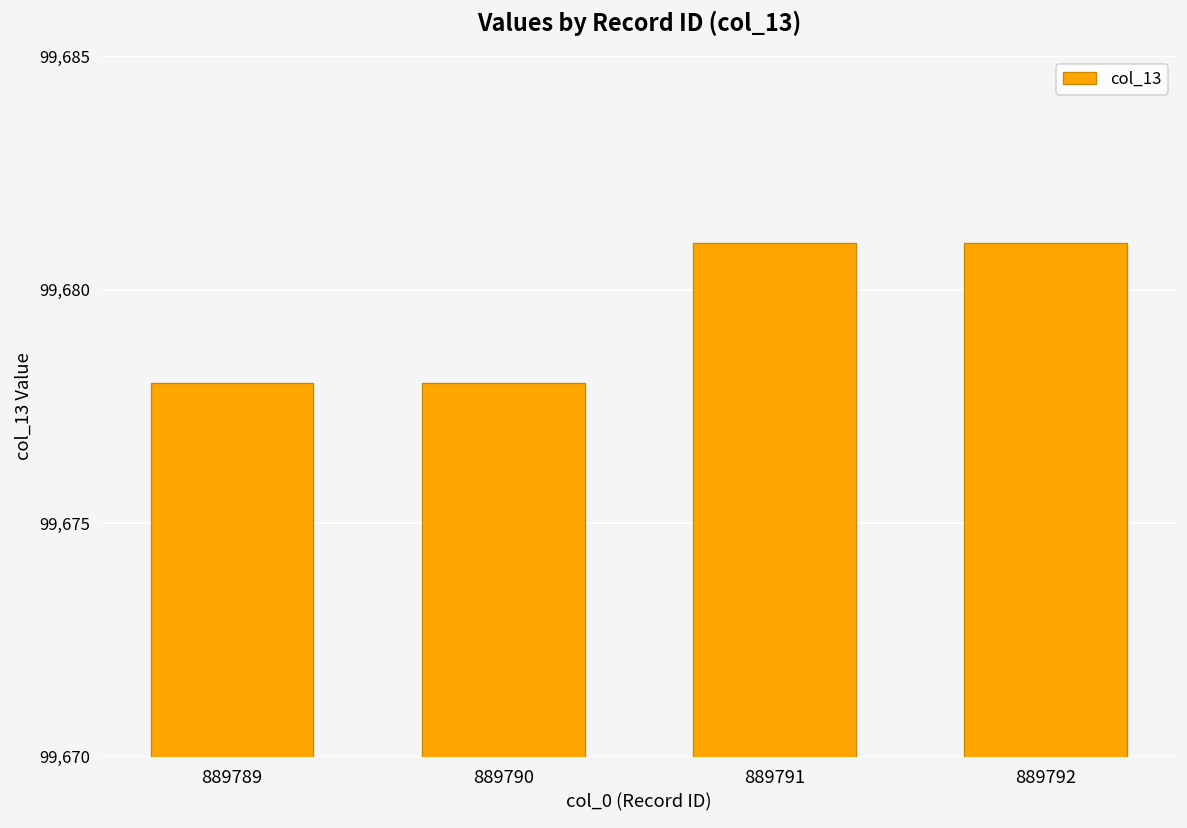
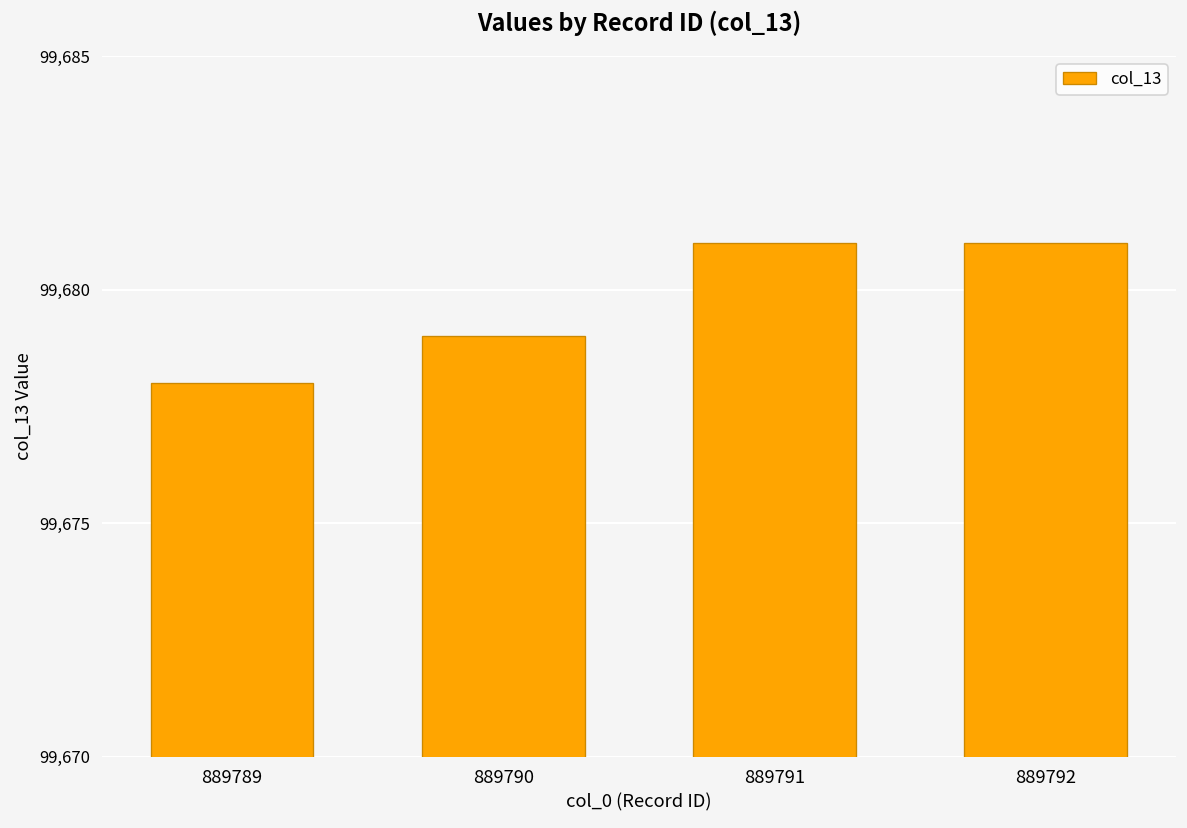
  {
    "889789": "99,678",
-   "889790": "99,678",
+   "889790": "99,679",
    "889791": "99,681",
    "889792": "99,681"
  }
